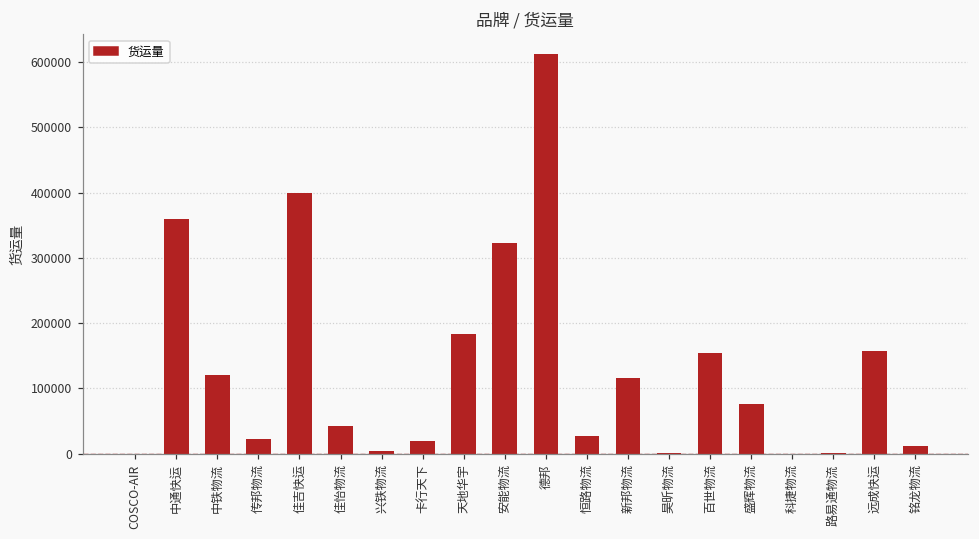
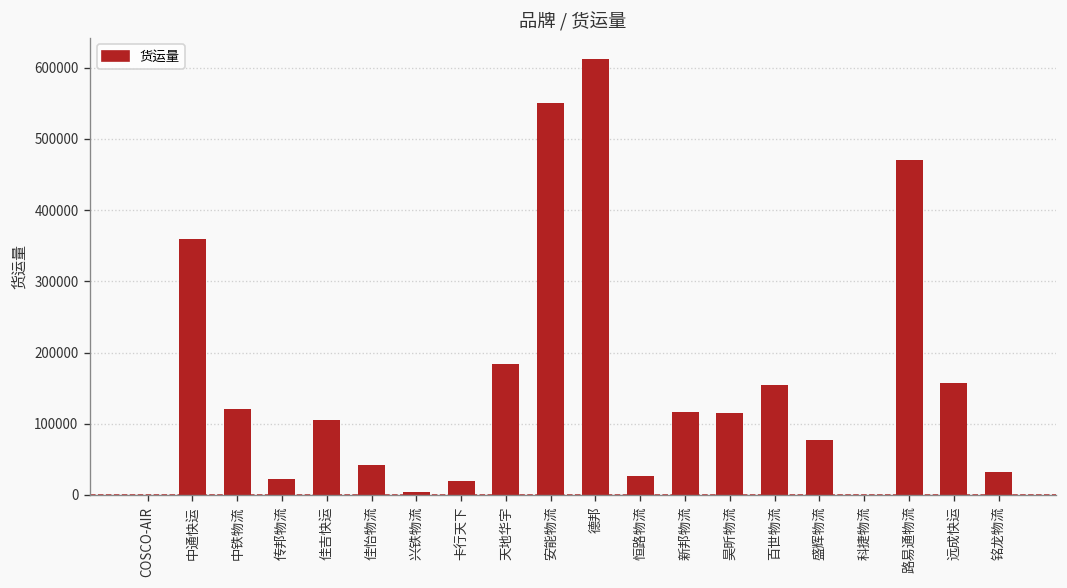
  {
    "中通快运": 360000,
    "中铁物流": 120000,
    "传邦物流": 20000,
-   "佳吉快运": 400000,
+   "佳吉快运": 110000,
    "佳怡物流": 40000,
    "卡行天下": 20000,
    "天地华宇": 180000,
-   "安能物流": 320000,
+   "安能物流": 550000,
    "德邦": 610000,
    "恒路物流": 30000,
    "新邦物流": 120000,
-   "昊昕物流": 0,
+   "昊昕物流": 120000,
    "百世物流": 150000,
    "盛辉物流": 80000,
-   "路易通物流": 0,
+   "路易通物流": 470000,
    "远成快运": 160000,
-   "铭龙物流": 10000
+   "铭龙物流": 30000
  }
